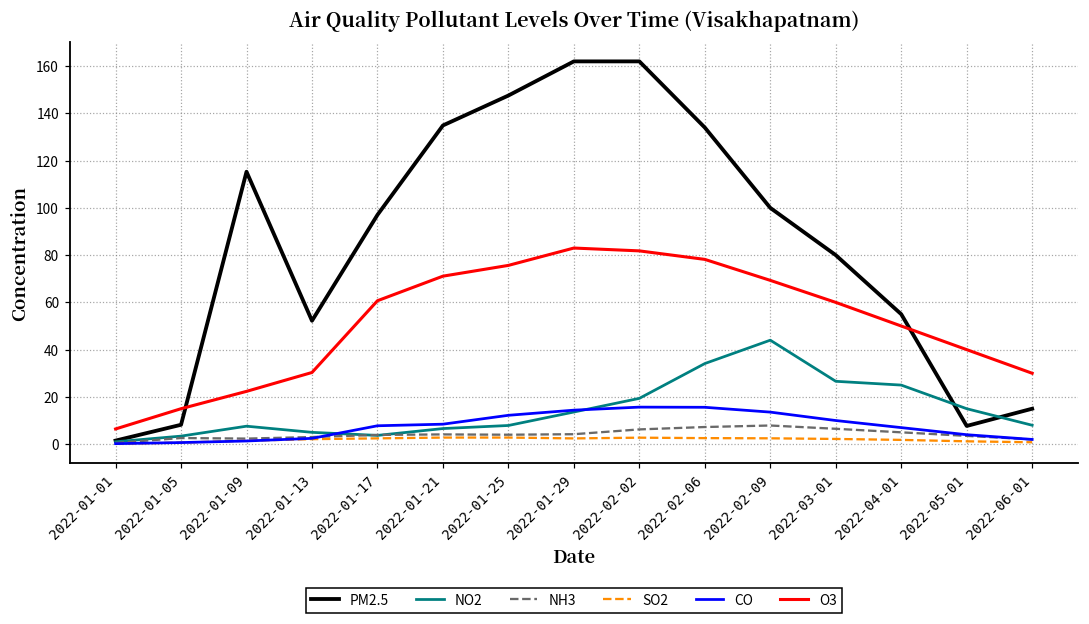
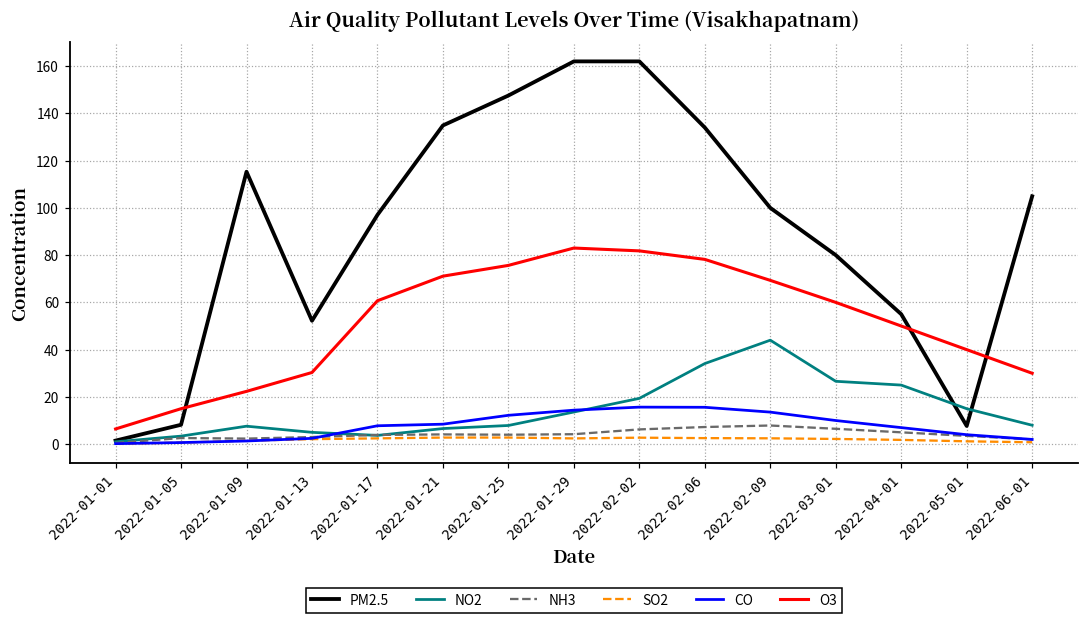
  {
    "PM2.5": {
      "2022-01-05": 8,
      "2022-01-09": 115,
      "2022-01-13": 52,
      "2022-01-17": 97,
      "2022-01-21": 135,
      "2022-01-25": 148,
      "2022-01-29": 162,
      "2022-02-02": 162,
      "2022-02-06": 134,
      "2022-02-09": 100,
      "2022-03-01": 80,
      "2022-04-01": 55,
      "2022-05-01": 8,
-     "2022-06-01": 15
+     "2022-06-01": 105
    },
    "NO2": {
      "2022-01-09": 8,
      "2022-01-13": 5,
      "2022-01-21": 7,
      "2022-01-25": 8,
      "2022-02-02": 19,
      "2022-02-06": 34,
      "2022-02-09": 44,
      "2022-03-01": 27,
      "2022-04-01": 25,
      "2022-05-01": 15,
      "2022-06-01": 8
    },
    "NH3": {
      "2022-01-21": 4,
      "2022-01-29": 4,
      "2022-02-02": 6,
      "2022-02-06": 7,
      "2022-02-09": 8,
      "2022-03-01": 7,
      "2022-04-01": 5
    },
    "SO2": {
      "2022-01-17": 2,
      "2022-01-21": 3,
      "2022-01-29": 2,
      "2022-02-02": 3,
      "2022-02-06": 3,
      "2022-02-09": 2,
      "2022-03-01": 2,
      "2022-04-01": 2,
      "2022-05-01": 1,
      "2022-06-01": 1
    },
    "CO": {
      "2022-01-17": 8,
      "2022-01-21": 8,
      "2022-01-25": 12,
      "2022-02-02": 16,
      "2022-02-06": 16,
      "2022-02-09": 14,
      "2022-03-01": 10,
      "2022-04-01": 7
    },
    "O3": {
      "2022-01-01": 6,
      "2022-01-05": 15,
      "2022-01-09": 22,
      "2022-01-13": 30,
      "2022-01-17": 61,
      "2022-01-21": 71,
      "2022-01-25": 76,
      "2022-01-29": 83,
      "2022-02-02": 82,
      "2022-02-06": 78,
      "2022-02-09": 69,
      "2022-03-01": 60,
      "2022-04-01": 50,
      "2022-05-01": 40,
      "2022-06-01": 30
    }
  }
